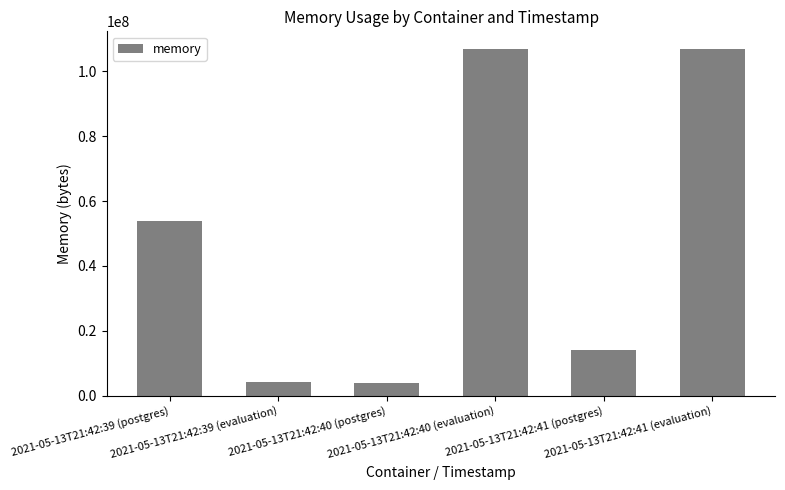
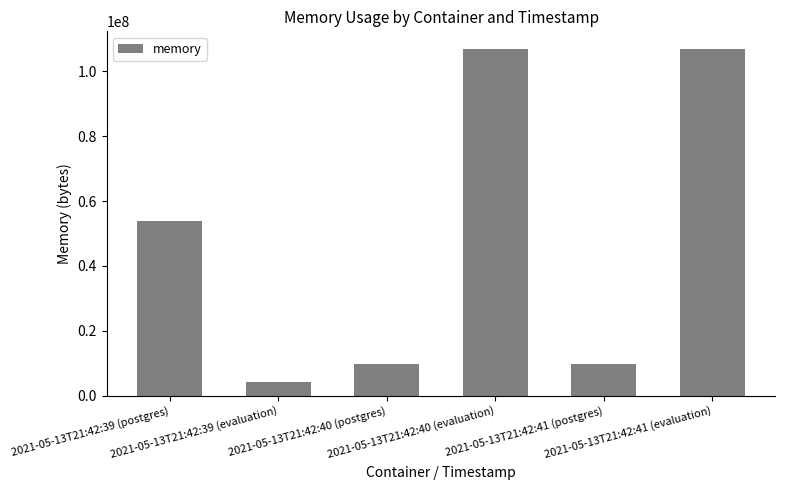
  {
    "2021-05-13T21:42:39 (postgres)": 54000000,
    "2021-05-13T21:42:39 (evaluation)": 4000000,
-   "2021-05-13T21:42:40 (postgres)": 4000000,
+   "2021-05-13T21:42:40 (postgres)": 10000000,
    "2021-05-13T21:42:40 (evaluation)": 107000000,
-   "2021-05-13T21:42:41 (postgres)": 14000000,
+   "2021-05-13T21:42:41 (postgres)": 10000000,
    "2021-05-13T21:42:41 (evaluation)": 107000000
  }
